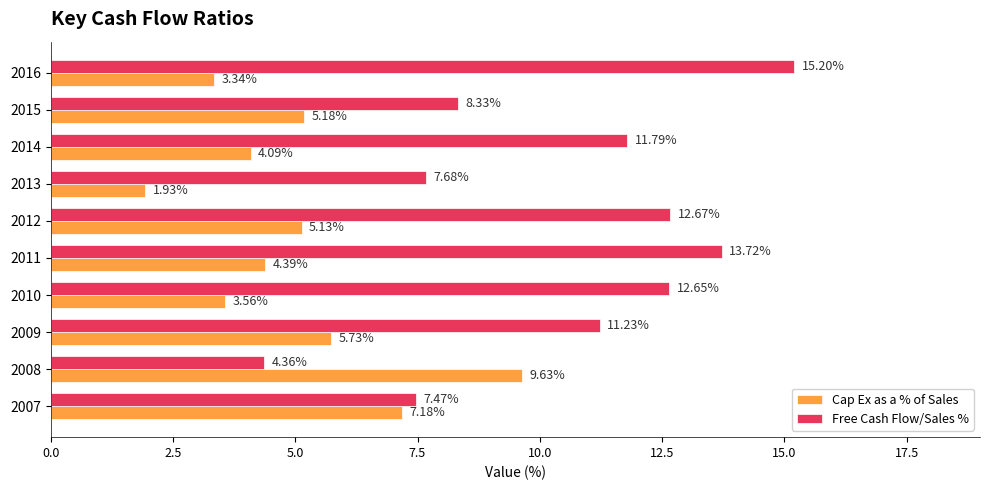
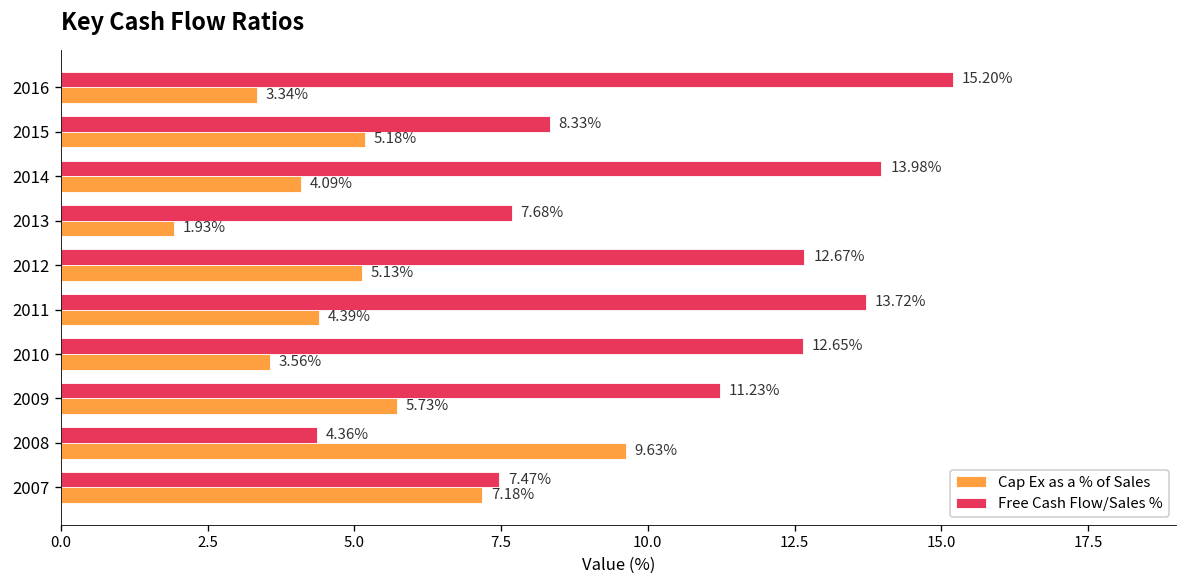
  {
    "Cap Ex as a % of Sales": {
      "2016": "3.34%",
      "2015": "5.18%",
      "2014": "4.09%",
      "2013": "1.93%",
      "2012": "5.13%",
      "2011": "4.39%",
      "2010": "3.56%",
      "2009": "5.73%",
      "2008": "9.63%",
      "2007": "7.18%"
    },
    "Free Cash Flow/Sales %": {
      "2016": "15.20%",
      "2015": "8.33%",
-     "2014": "11.79%",
+     "2014": "13.98%",
      "2013": "7.68%",
      "2012": "12.67%",
      "2011": "13.72%",
      "2010": "12.65%",
      "2009": "11.23%",
      "2008": "4.36%",
      "2007": "7.47%"
    }
  }
